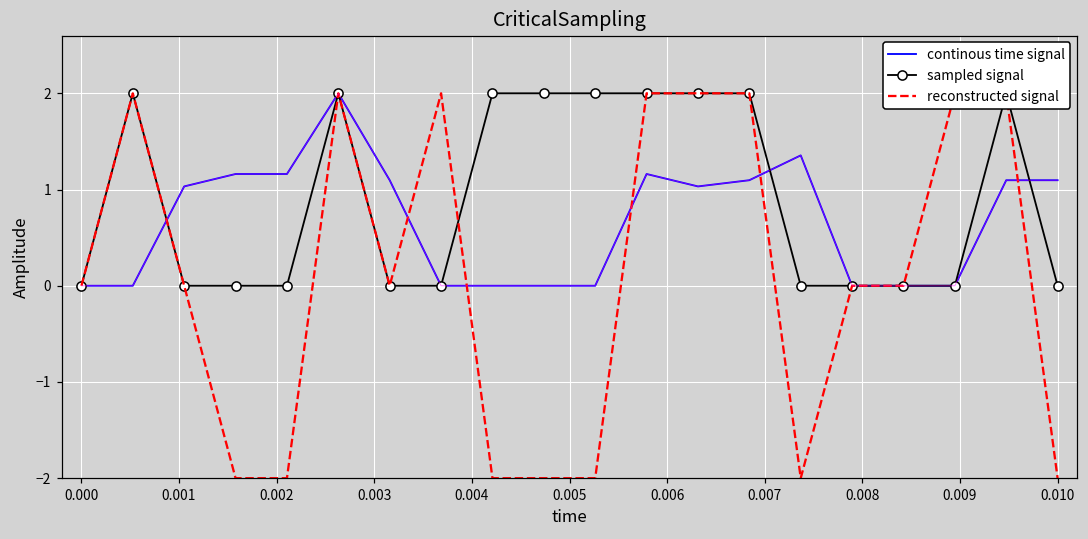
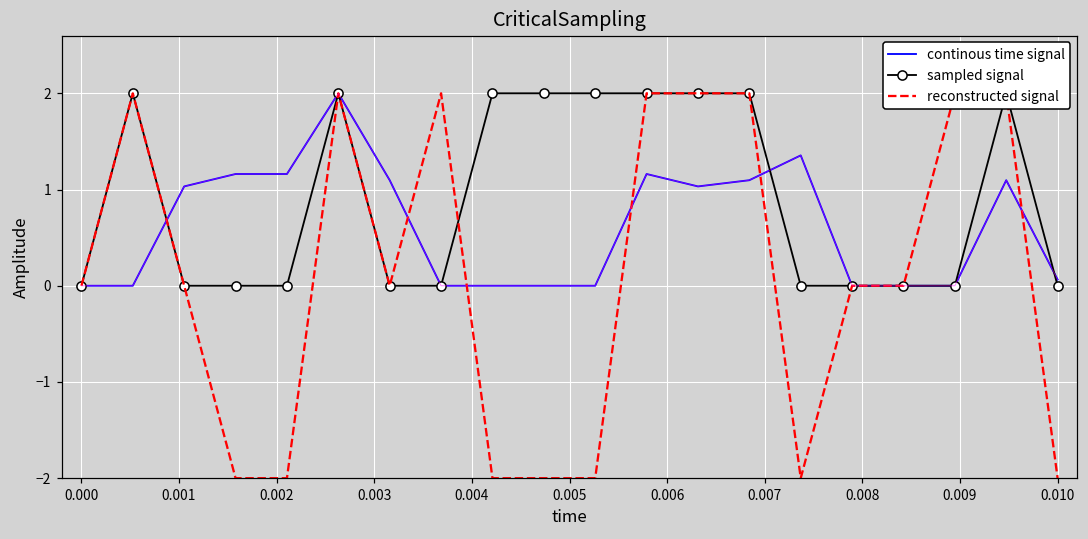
  {
    "continous time signal": {
-     "0.010": 1.1
+     "0.010": 0.1
    },
    "sampled signal": {
      "0.010": 0.0
    },
    "reconstructed signal": {
      "0.010": -2.0
    }
  }
